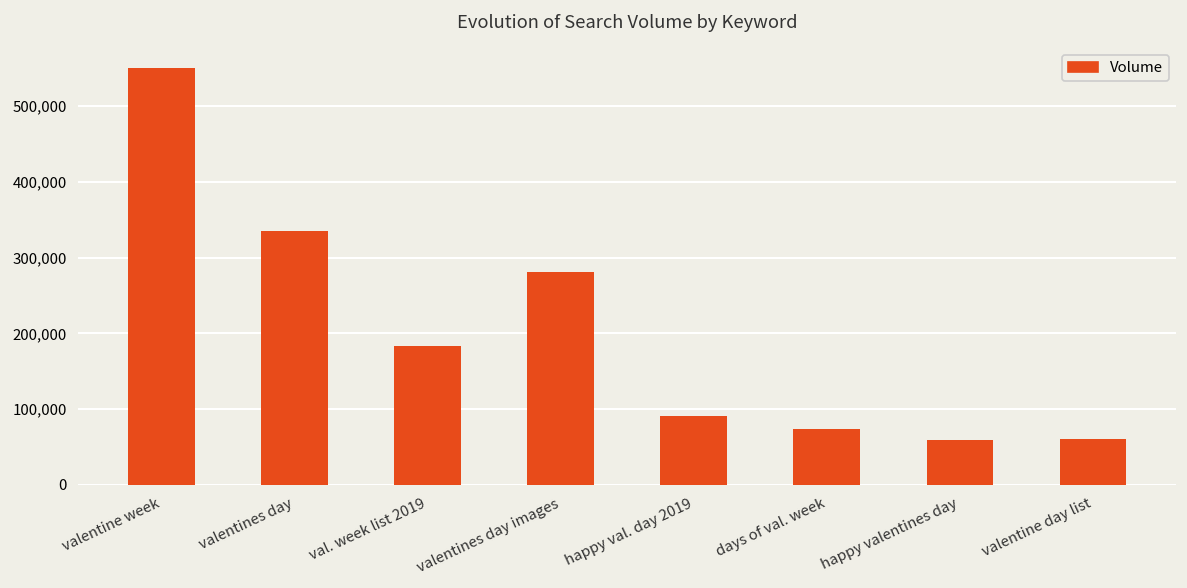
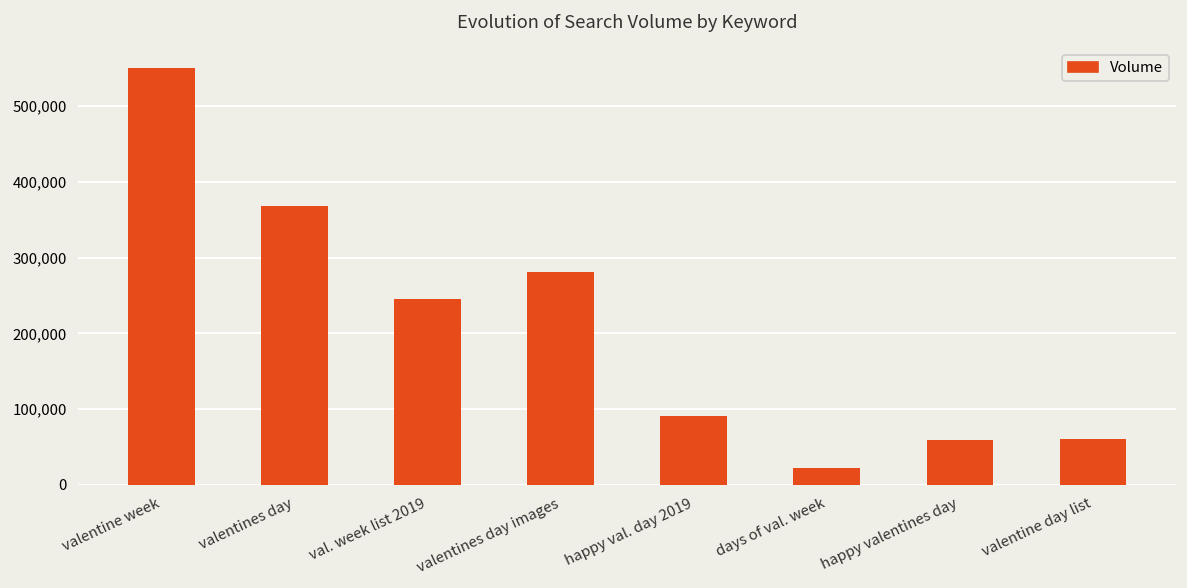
  {
    "valentine week": "550,000",
-   "valentines day": "340,000",
-   "val. week list 2019": "180,000",
+   "valentines day": "370,000",
+   "val. week list 2019": "250,000",
    "valentines day images": "280,000",
    "happy val. day 2019": "90,000",
-   "days of val. week": "70,000",
+   "days of val. week": "20,000",
    "happy valentines day": "60,000",
    "valentine day list": "60,000"
  }
